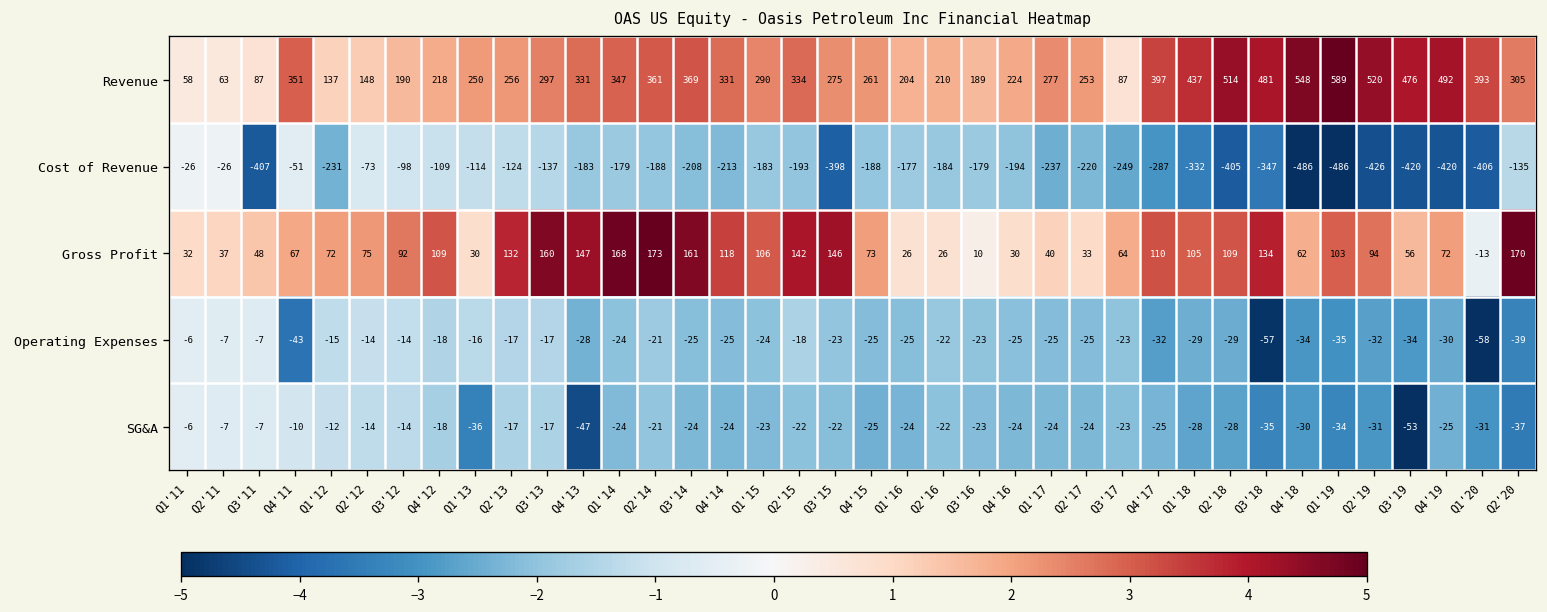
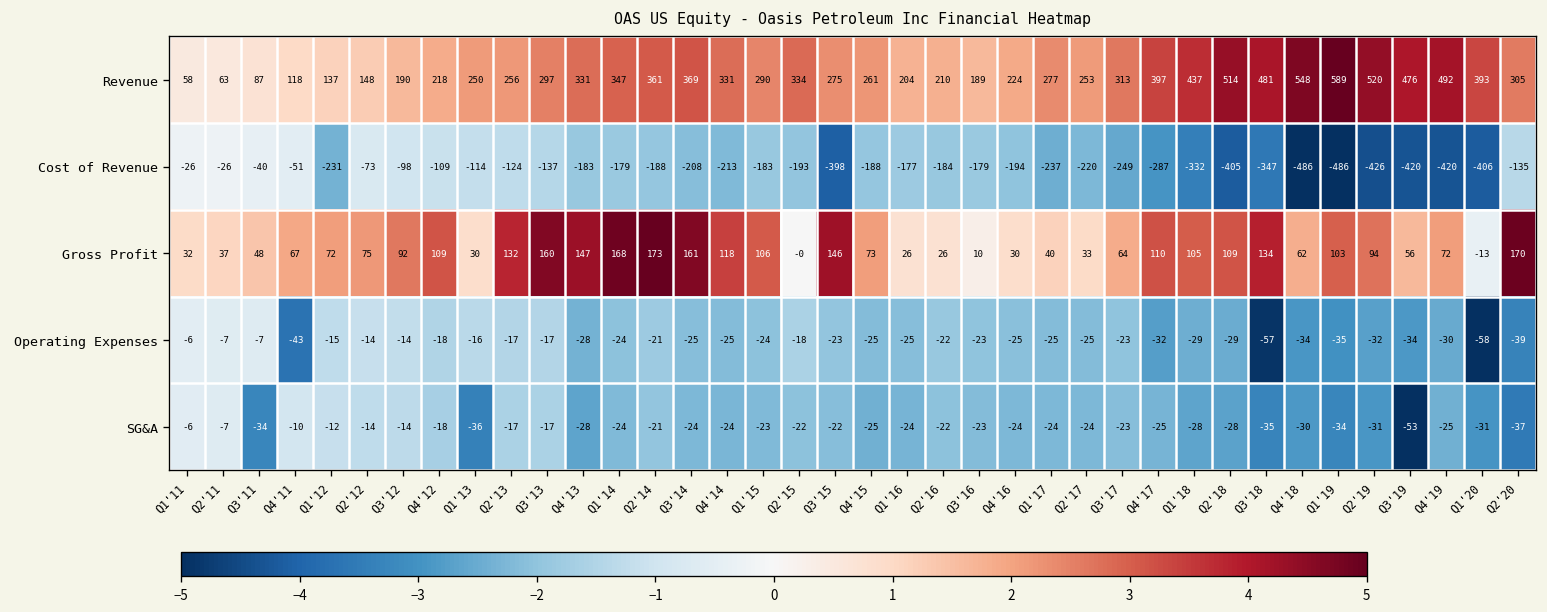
  {
    "Revenue": {
      "Q1'11": 58,
      "Q2'11": 63,
      "Q3'11": 87,
-     "Q4'11": 351,
+     "Q4'11": 118,
      "Q1'12": 137,
      "Q2'12": 148,
      "Q3'12": 190,
      "Q4'12": 218,
      "Q1'13": 250,
      "Q2'13": 256,
      "Q3'13": 297,
      "Q4'13": 331,
      "Q1'14": 347,
      "Q2'14": 361,
      "Q3'14": 369,
      "Q4'14": 331,
      "Q1'15": 290,
      "Q2'15": 334,
      "Q3'15": 275,
      "Q4'15": 261,
      "Q1'16": 204,
      "Q2'16": 210,
      "Q3'16": 189,
      "Q4'16": 224,
      "Q1'17": 277,
      "Q2'17": 253,
-     "Q3'17": 87,
+     "Q3'17": 313,
      "Q4'17": 397,
      "Q1'18": 437,
      "Q2'18": 514,
      "Q3'18": 481,
      "Q4'18": 548,
      "Q1'19": 589,
      "Q2'19": 520,
      "Q3'19": 476,
      "Q4'19": 492,
      "Q1'20": 393,
      "Q2'20": 305
    },
    "Cost of Revenue": {
      "Q1'11": -26,
      "Q2'11": -26,
-     "Q3'11": -407,
+     "Q3'11": -40,
      "Q4'11": -51,
      "Q1'12": -231,
      "Q2'12": -73,
      "Q3'12": -98,
      "Q4'12": -109,
      "Q1'13": -114,
      "Q2'13": -124,
      "Q3'13": -137,
      "Q4'13": -183,
      "Q1'14": -179,
      "Q2'14": -188,
      "Q3'14": -208,
      "Q4'14": -213,
      "Q1'15": -183,
      "Q2'15": -193,
      "Q3'15": -398,
      "Q4'15": -188,
      "Q1'16": -177,
      "Q2'16": -184,
      "Q3'16": -179,
      "Q4'16": -194,
      "Q1'17": -237,
      "Q2'17": -220,
      "Q3'17": -249,
      "Q4'17": -287,
      "Q1'18": -332,
      "Q2'18": -405,
      "Q3'18": -347,
      "Q4'18": -486,
      "Q1'19": -486,
      "Q2'19": -426,
      "Q3'19": -420,
      "Q4'19": -420,
      "Q1'20": -406,
      "Q2'20": -135
    },
    "Gross Profit": {
      "Q1'11": 32,
      "Q2'11": 37,
      "Q3'11": 48,
      "Q4'11": 67,
      "Q1'12": 72,
      "Q2'12": 75,
      "Q3'12": 92,
      "Q4'12": 109,
      "Q1'13": 30,
      "Q2'13": 132,
      "Q3'13": 160,
      "Q4'13": 147,
      "Q1'14": 168,
      "Q2'14": 173,
      "Q3'14": 161,
      "Q4'14": 118,
      "Q1'15": 106,
-     "Q2'15": 142,
+     "Q2'15": -0,
      "Q3'15": 146,
      "Q4'15": 73,
      "Q1'16": 26,
      "Q2'16": 26,
      "Q3'16": 10,
      "Q4'16": 30,
      "Q1'17": 40,
      "Q2'17": 33,
      "Q3'17": 64,
      "Q4'17": 110,
      "Q1'18": 105,
      "Q2'18": 109,
      "Q3'18": 134,
      "Q4'18": 62,
      "Q1'19": 103,
      "Q2'19": 94,
      "Q3'19": 56,
      "Q4'19": 72,
      "Q1'20": -13,
      "Q2'20": 170
    },
    "Operating Expenses": {
      "Q1'11": -6,
      "Q2'11": -7,
      "Q3'11": -7,
      "Q4'11": -43,
      "Q1'12": -15,
      "Q2'12": -14,
      "Q3'12": -14,
      "Q4'12": -18,
      "Q1'13": -16,
      "Q2'13": -17,
      "Q3'13": -17,
      "Q4'13": -28,
      "Q1'14": -24,
      "Q2'14": -21,
      "Q3'14": -25,
      "Q4'14": -25,
      "Q1'15": -24,
      "Q2'15": -18,
      "Q3'15": -23,
      "Q4'15": -25,
      "Q1'16": -25,
      "Q2'16": -22,
      "Q3'16": -23,
      "Q4'16": -25,
      "Q1'17": -25,
      "Q2'17": -25,
      "Q3'17": -23,
      "Q4'17": -32,
      "Q1'18": -29,
      "Q2'18": -29,
      "Q3'18": -57,
      "Q4'18": -34,
      "Q1'19": -35,
      "Q2'19": -32,
      "Q3'19": -34,
      "Q4'19": -30,
      "Q1'20": -58,
      "Q2'20": -39
    },
    "SG&A": {
      "Q1'11": -6,
      "Q2'11": -7,
-     "Q3'11": -7,
+     "Q3'11": -34,
      "Q4'11": -10,
      "Q1'12": -12,
      "Q2'12": -14,
      "Q3'12": -14,
      "Q4'12": -18,
      "Q1'13": -36,
      "Q2'13": -17,
      "Q3'13": -17,
-     "Q4'13": -47,
+     "Q4'13": -28,
      "Q1'14": -24,
      "Q2'14": -21,
      "Q3'14": -24,
      "Q4'14": -24,
      "Q1'15": -23,
      "Q2'15": -22,
      "Q3'15": -22,
      "Q4'15": -25,
      "Q1'16": -24,
      "Q2'16": -22,
      "Q3'16": -23,
      "Q4'16": -24,
      "Q1'17": -24,
      "Q2'17": -24,
      "Q3'17": -23,
      "Q4'17": -25,
      "Q1'18": -28,
      "Q2'18": -28,
      "Q3'18": -35,
      "Q4'18": -30,
      "Q1'19": -34,
      "Q2'19": -31,
      "Q3'19": -53,
      "Q4'19": -25,
      "Q1'20": -31,
      "Q2'20": -37
    }
  }
